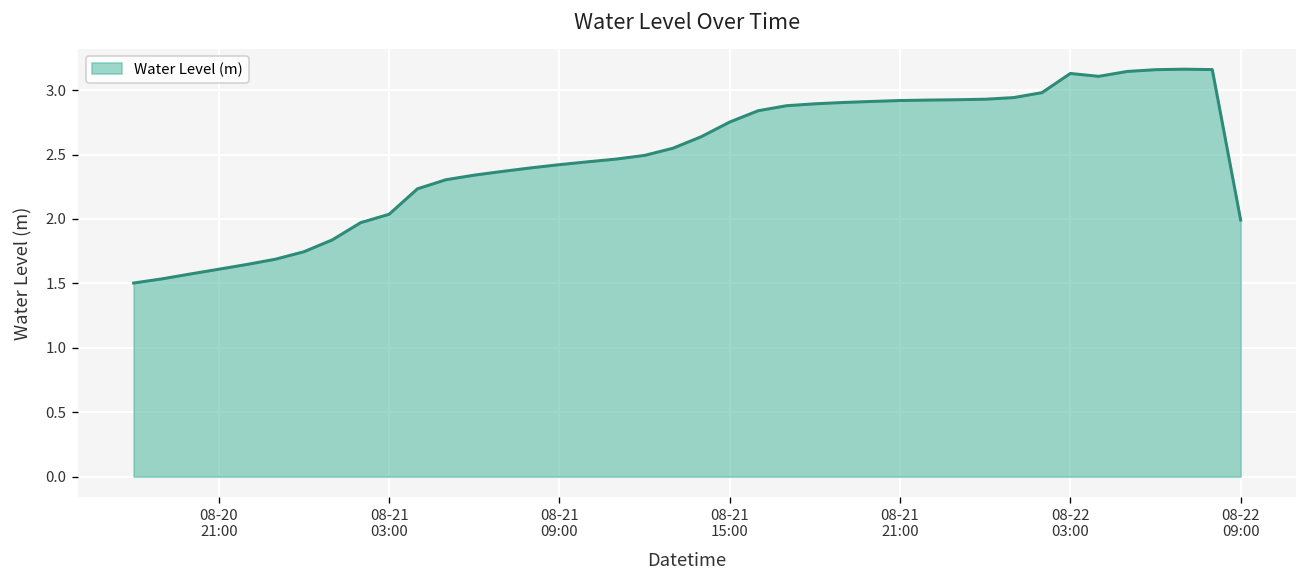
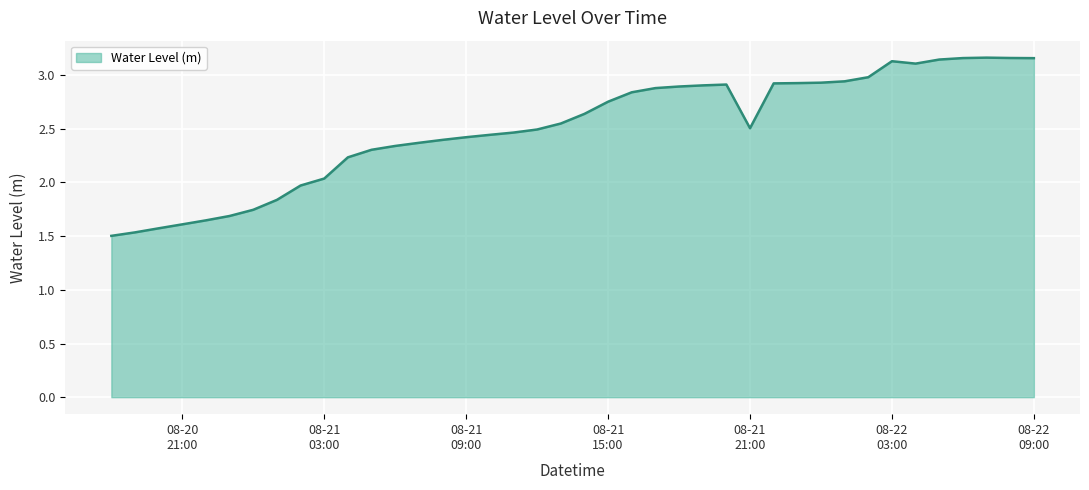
  {
    "08-20 21:00": 1.61,
    "08-21 03:00": 2.04,
    "08-21 09:00": 2.42,
    "08-21 15:00": 2.75,
-   "08-21 21:00": 2.92,
+   "08-21 21:00": 2.51,
    "08-22 03:00": 3.13,
-   "08-22 09:00": 1.99
+   "08-22 09:00": 3.16
  }
